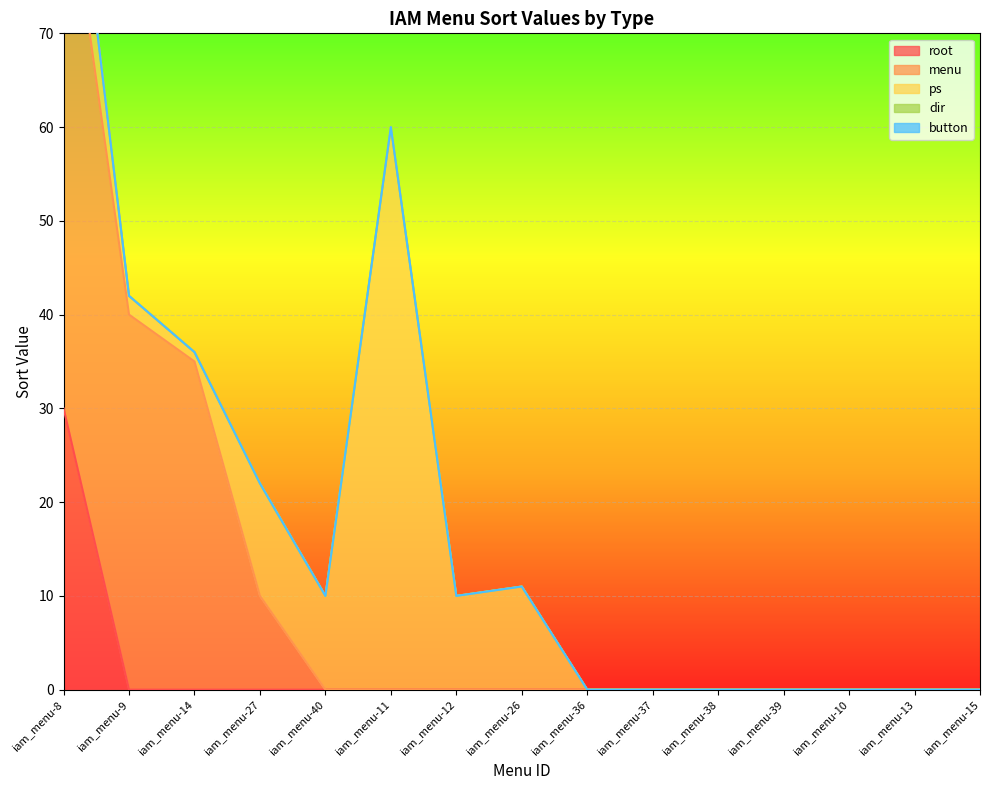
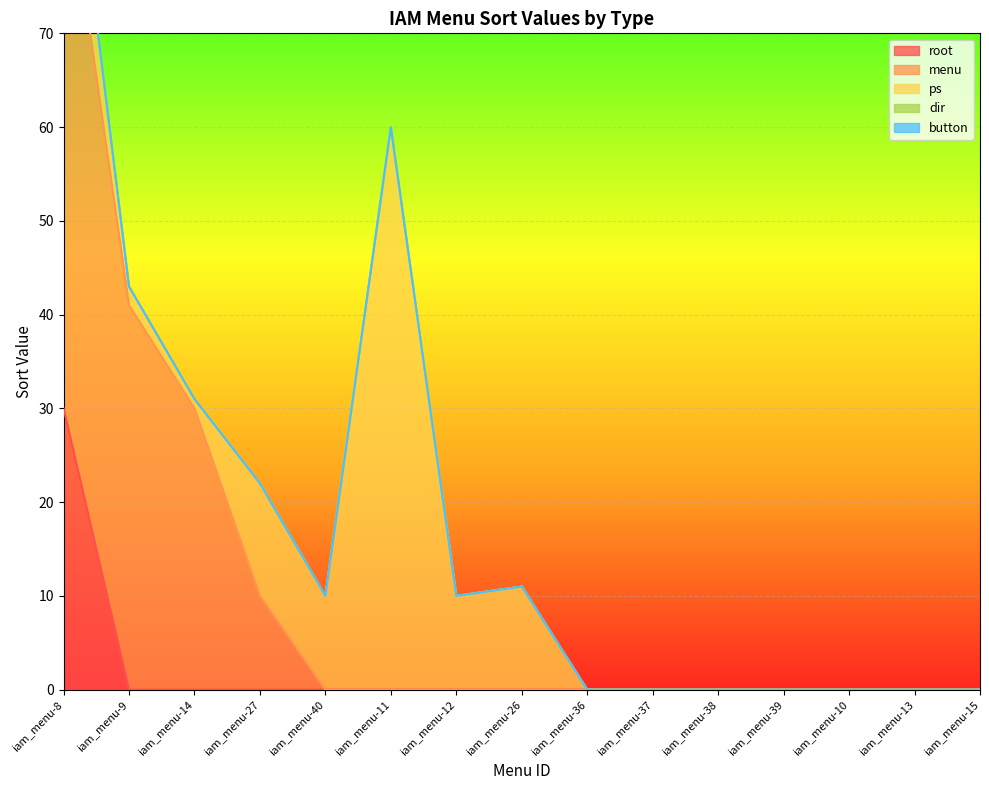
  {
    "root": {
      "iam_menu-8": 30,
      "iam_menu-9": 0,
      "iam_menu-14": 0,
      "iam_menu-27": 0
    },
    "menu": {
-     "iam_menu-9": 40,
-     "iam_menu-14": 35,
+     "iam_menu-9": 41,
+     "iam_menu-14": 30,
      "iam_menu-27": 10
    }
  }
